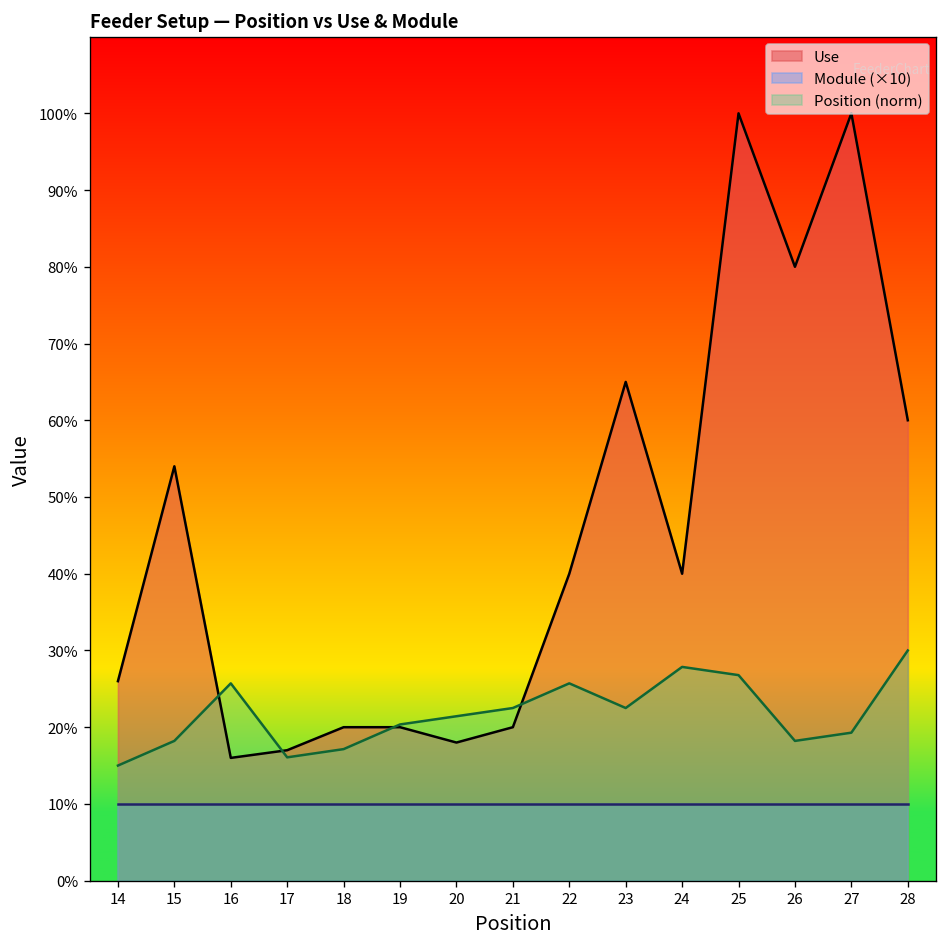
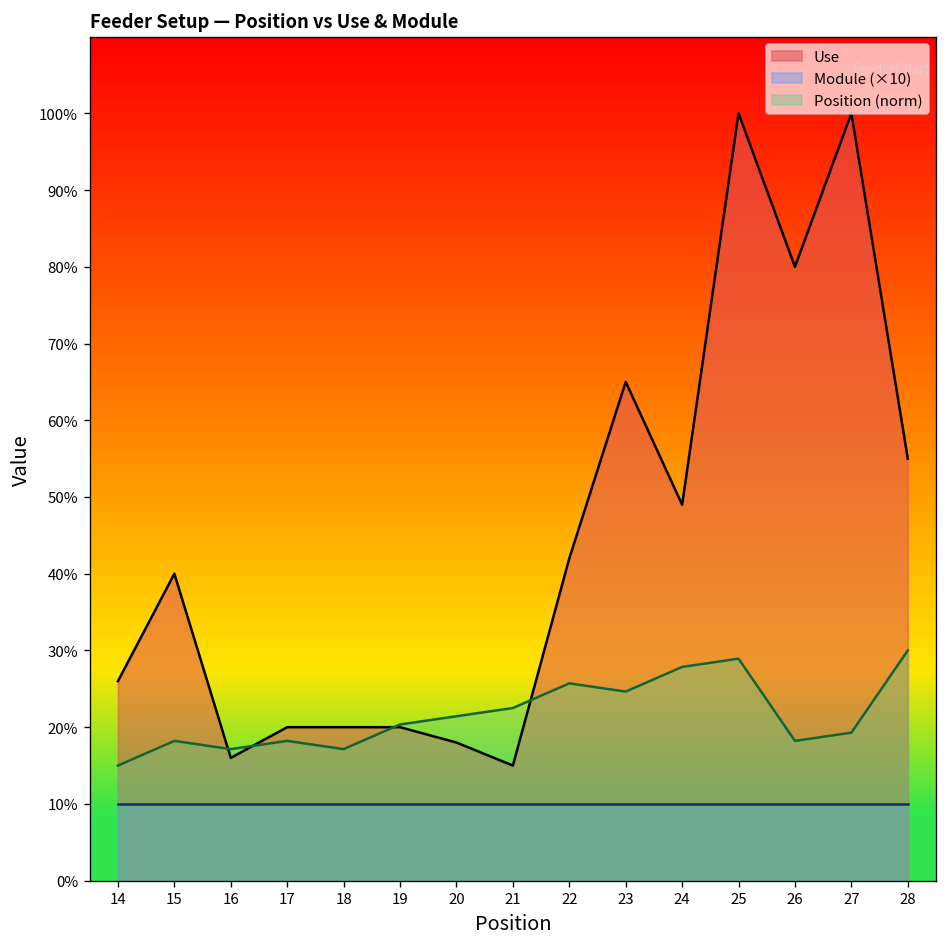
  {
    "Use": {
      "14": "26%",
-     "15": "54%",
+     "15": "40%",
      "16": "16%",
-     "17": "17%",
+     "17": "20%",
      "18": "20%",
      "20": "18%",
-     "21": "20%",
-     "22": "40%",
+     "21": "15%",
+     "22": "42%",
      "23": "65%",
-     "24": "40%",
+     "24": "49%",
      "25": "100%",
      "26": "80%",
-     "28": "60%"
+     "28": "55%"
    },
    "Module (×10)": {
      "14": "10%",
      "15": "10%",
      "16": "10%",
      "17": "10%",
      "18": "10%",
      "19": "10%",
      "20": "10%",
      "21": "10%",
      "22": "10%",
      "23": "10%",
      "24": "10%",
      "25": "10%",
      "26": "10%",
      "27": "10%",
      "28": "10%"
    },
    "Position (norm)": {
      "14": "15%",
      "15": "18%",
-     "16": "26%",
-     "17": "16%",
+     "16": "17%",
+     "17": "18%",
      "18": "17%",
      "20": "21%",
      "21": "23%",
      "22": "26%",
-     "23": "23%",
+     "23": "25%",
      "24": "28%",
-     "25": "27%",
+     "25": "29%",
      "26": "18%",
      "27": "19%",
      "28": "30%"
    }
  }
